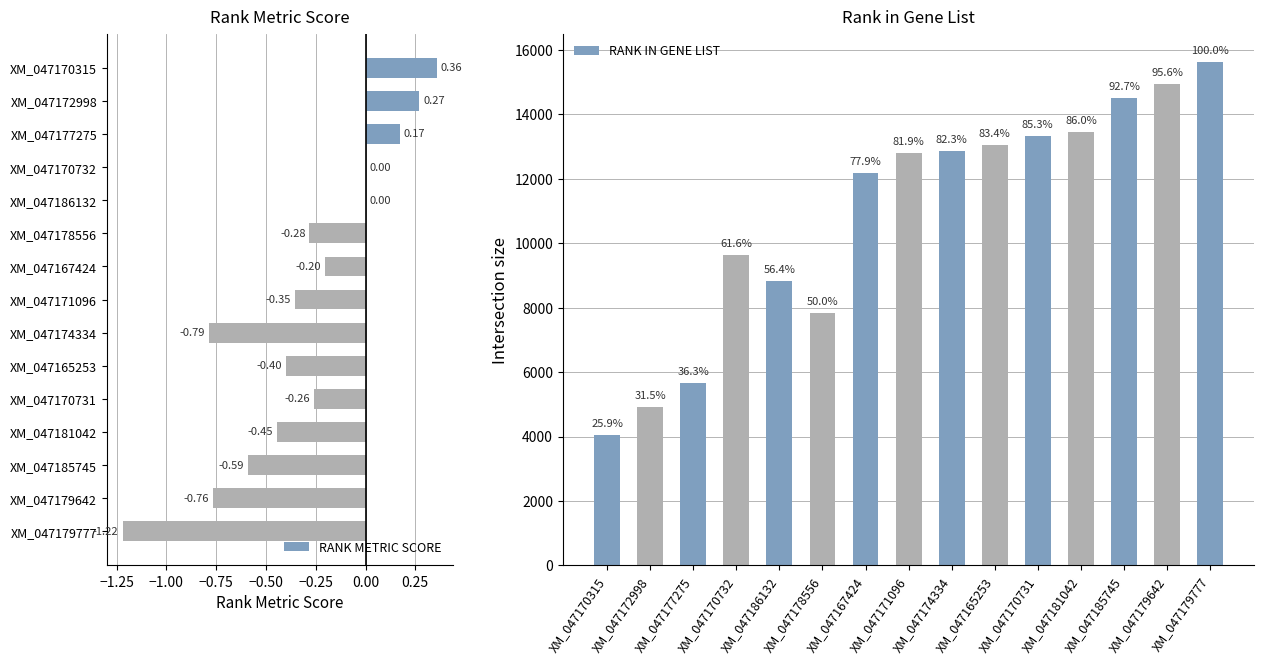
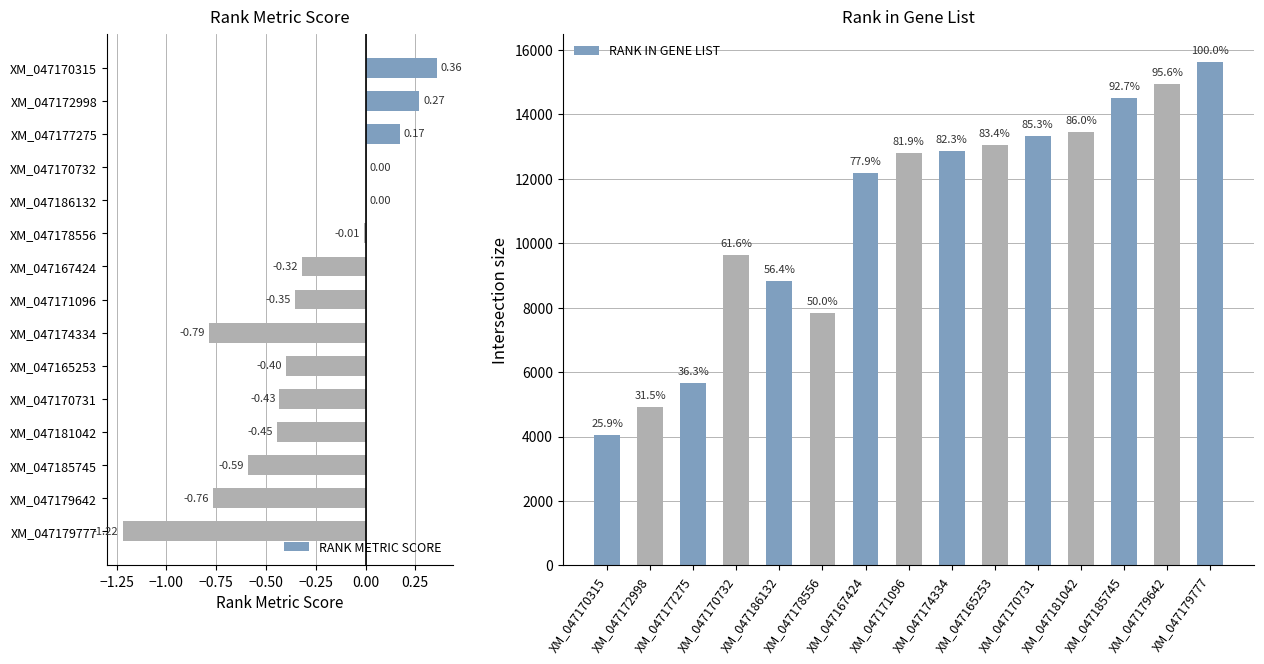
  {
    "Rank Metric Score": {
      "XM_047170315": 0.36,
      "XM_047172998": 0.27,
      "XM_047177275": 0.17,
      "XM_047170732": 0.00,
      "XM_047186132": 0.00,
-     "XM_047178556": -0.28,
-     "XM_047167424": -0.20,
+     "XM_047178556": -0.01,
+     "XM_047167424": -0.32,
      "XM_047171096": -0.35,
      "XM_047174334": -0.79,
      "XM_047165253": -0.40,
-     "XM_047170731": -0.26,
+     "XM_047170731": -0.43,
      "XM_047181042": -0.45,
      "XM_047185745": -0.59,
      "XM_047179642": -0.76,
      "XM_047179777": -1.22
    }
  }
